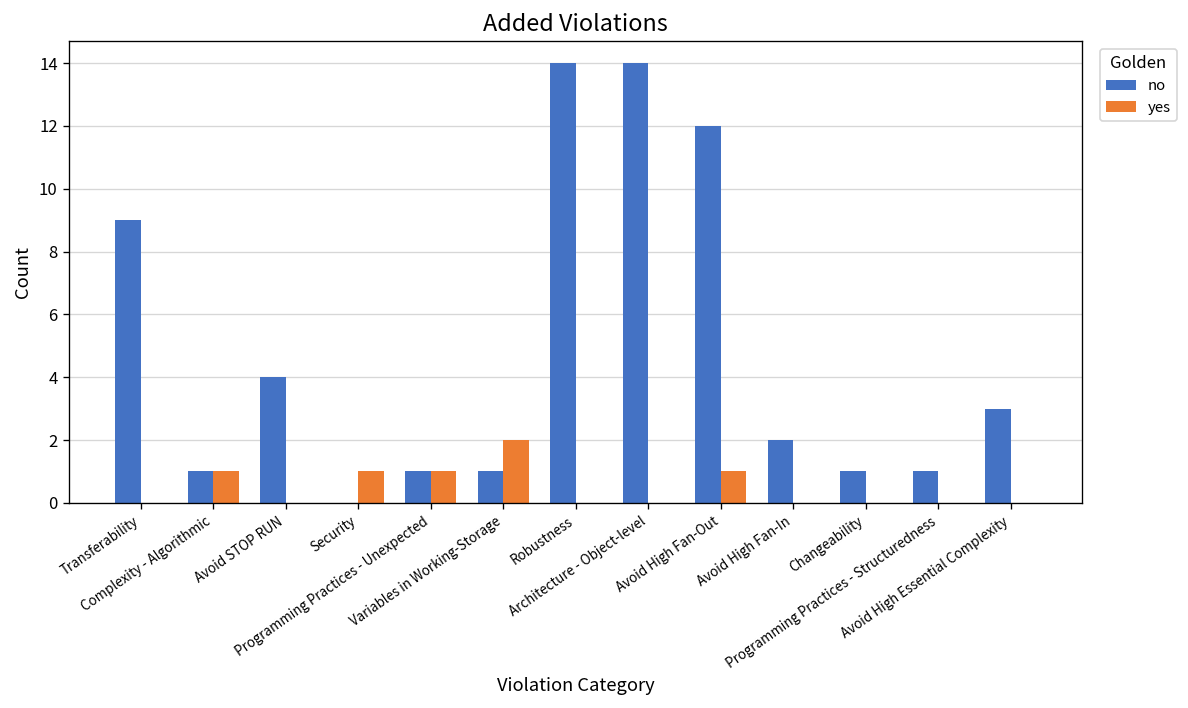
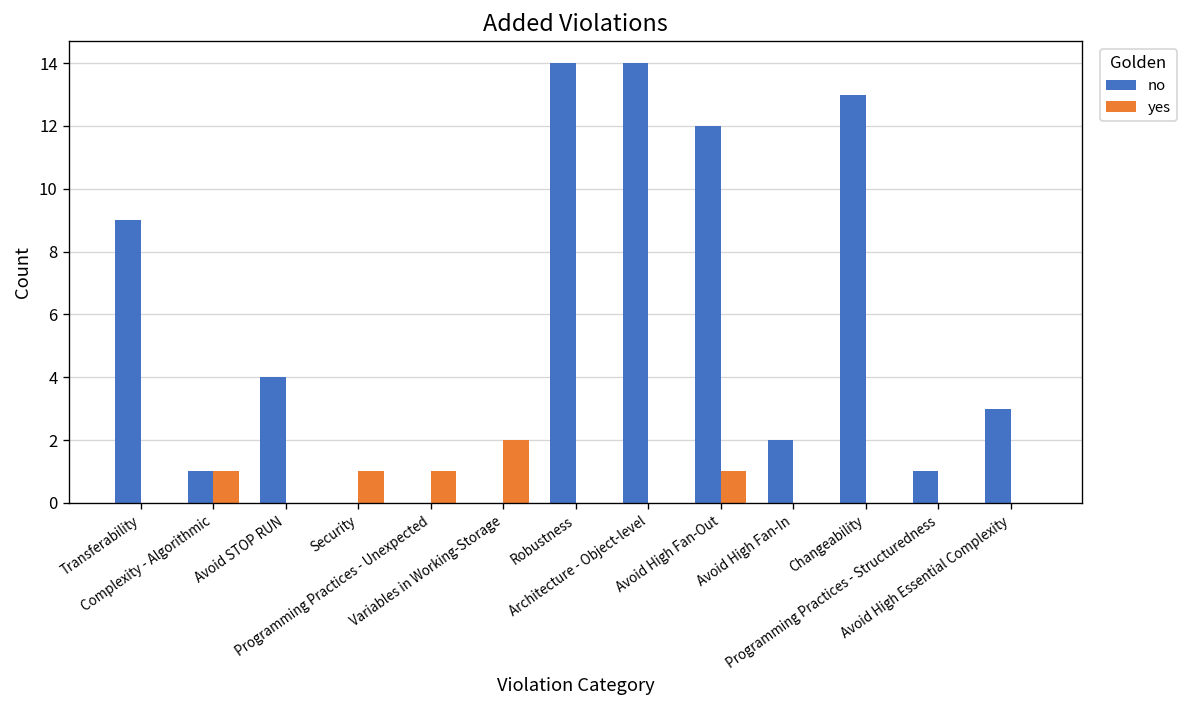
  {
    "no": {
      "Transferability": 9,
      "Complexity - Algorithmic": 1,
      "Avoid STOP RUN": 4,
      "Security": 0,
-     "Programming Practices - Unexpected": 1,
-     "Variables in Working-Storage": 1,
+     "Programming Practices - Unexpected": 0,
+     "Variables in Working-Storage": 0,
      "Robustness": 14,
      "Architecture - Object-level": 14,
      "Avoid High Fan-Out": 12,
      "Avoid High Fan-In": 2,
-     "Changeability": 1,
+     "Changeability": 13,
      "Programming Practices - Structuredness": 1,
      "Avoid High Essential Complexity": 3
    },
    "yes": {
      "Transferability": 0,
      "Complexity - Algorithmic": 1,
      "Avoid STOP RUN": 0,
      "Security": 1,
      "Programming Practices - Unexpected": 1,
      "Variables in Working-Storage": 2,
      "Robustness": 0,
      "Architecture - Object-level": 0,
      "Avoid High Fan-Out": 1,
      "Avoid High Fan-In": 0,
      "Changeability": 0,
      "Programming Practices - Structuredness": 0,
      "Avoid High Essential Complexity": 0
    }
  }
